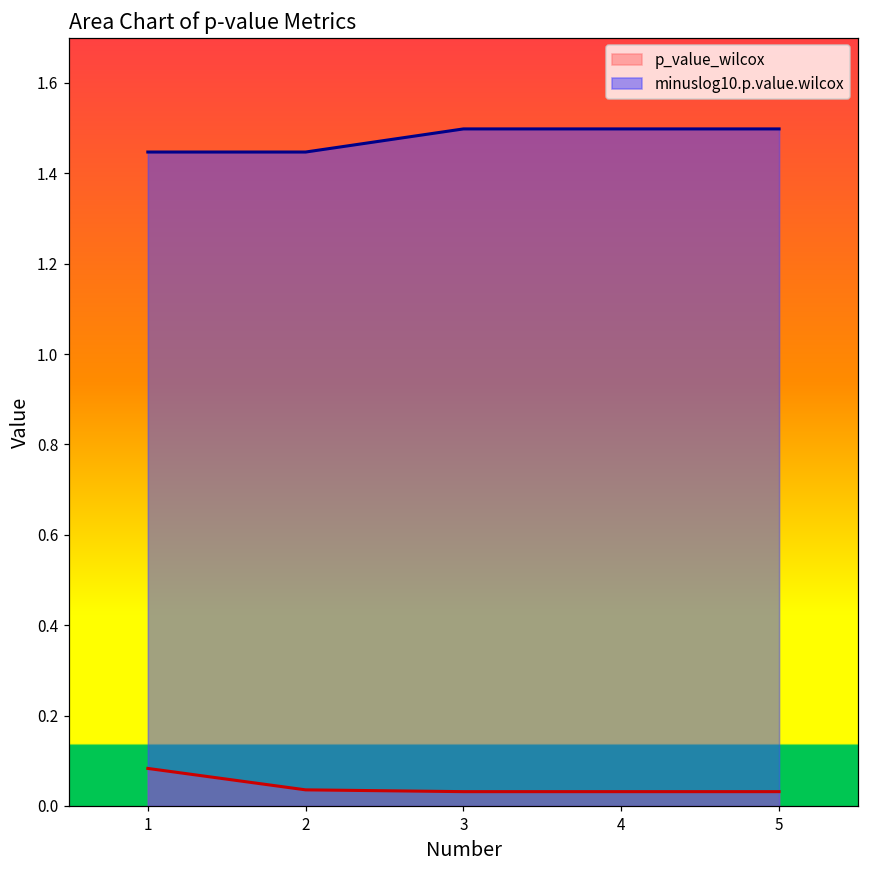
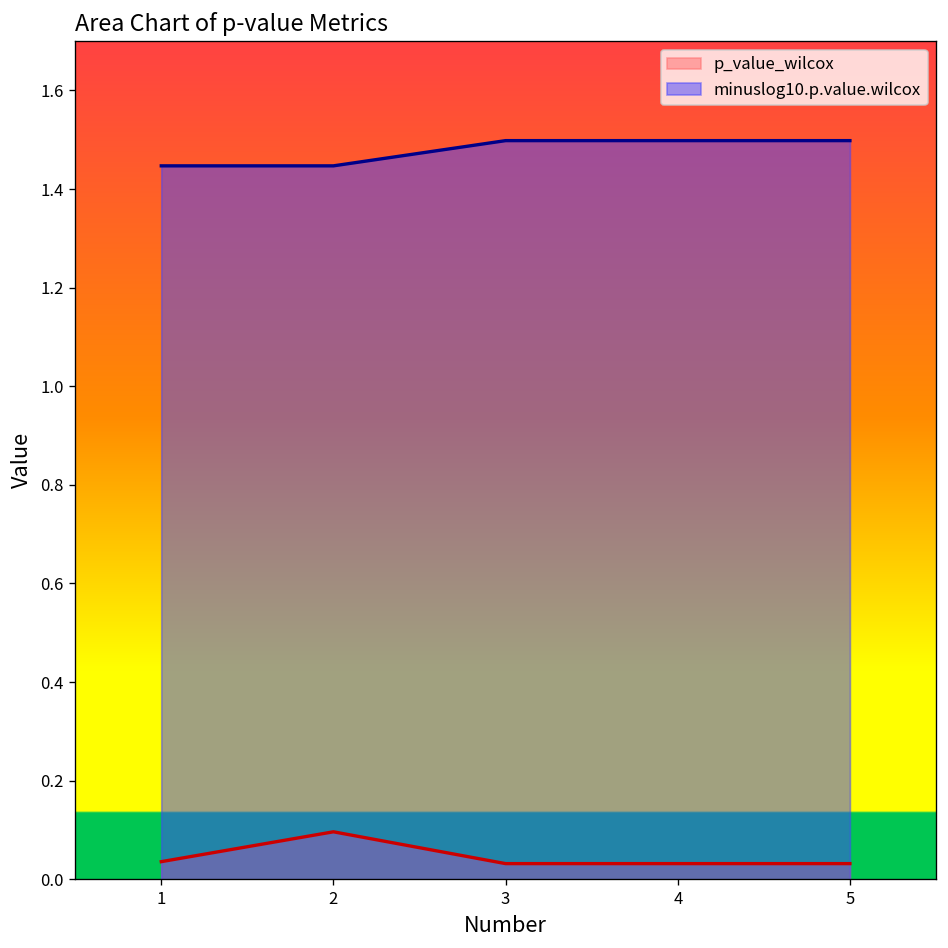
  {
    "p_value_wilcox": {
-     "1": 0.08,
-     "2": 0.04,
+     "1": 0.04,
+     "2": 0.10,
      "3": 0.03,
      "4": 0.03,
      "5": 0.03
    },
    "minuslog10.p.value.wilcox": {
      "1": 1.45,
      "2": 1.45,
      "3": 1.50,
      "4": 1.50,
      "5": 1.50
    }
  }
